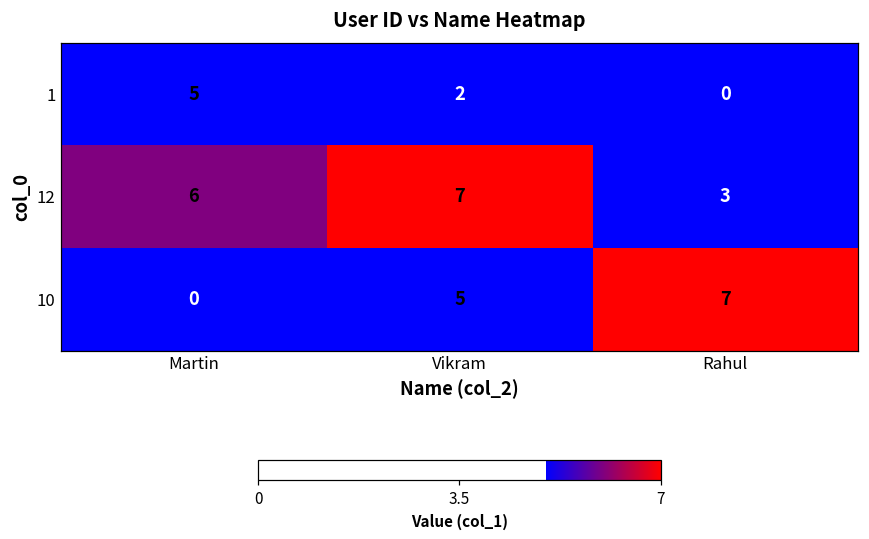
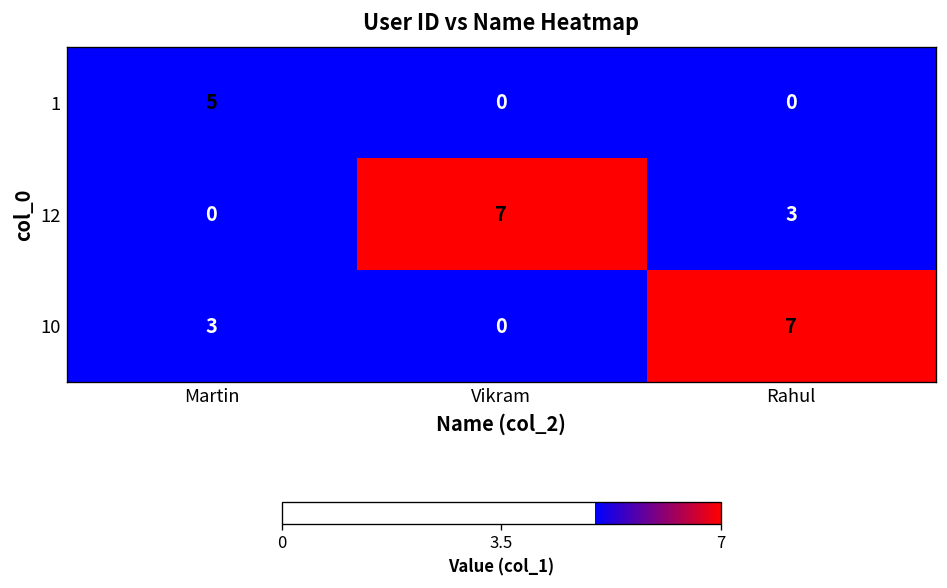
  {
    "1": {
      "Martin": 5,
-     "Vikram": 2,
+     "Vikram": 0,
      "Rahul": 0
    },
    "12": {
-     "Martin": 6,
+     "Martin": 0,
      "Vikram": 7,
      "Rahul": 3
    },
    "10": {
-     "Martin": 0,
-     "Vikram": 5,
+     "Martin": 3,
+     "Vikram": 0,
      "Rahul": 7
    }
  }
